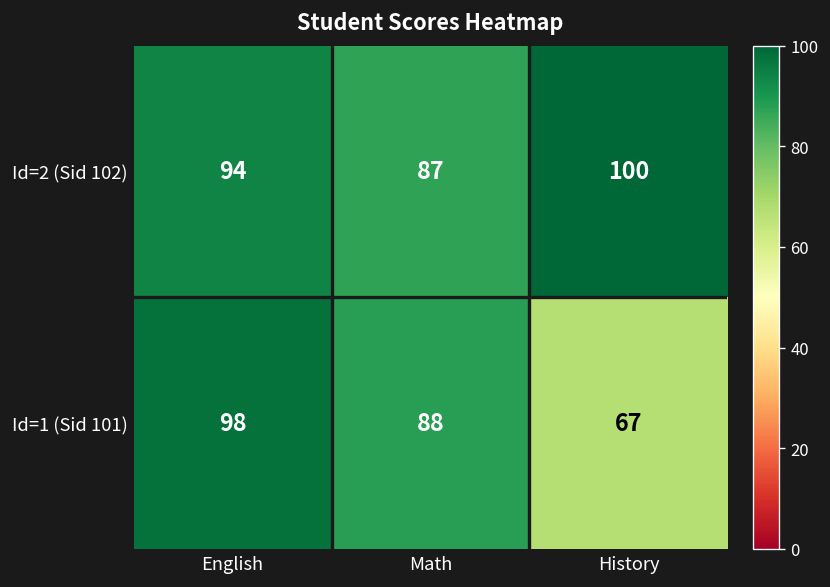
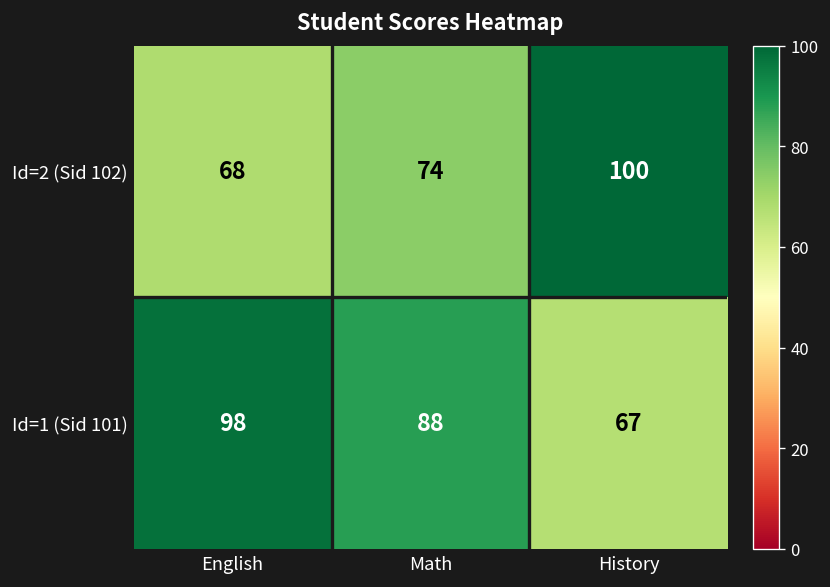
  {
    "Id=2 (Sid 102)": {
-     "English": 94,
-     "Math": 87,
+     "English": 68,
+     "Math": 74,
      "History": 100
    },
    "Id=1 (Sid 101)": {
      "English": 98,
      "Math": 88,
      "History": 67
    }
  }
